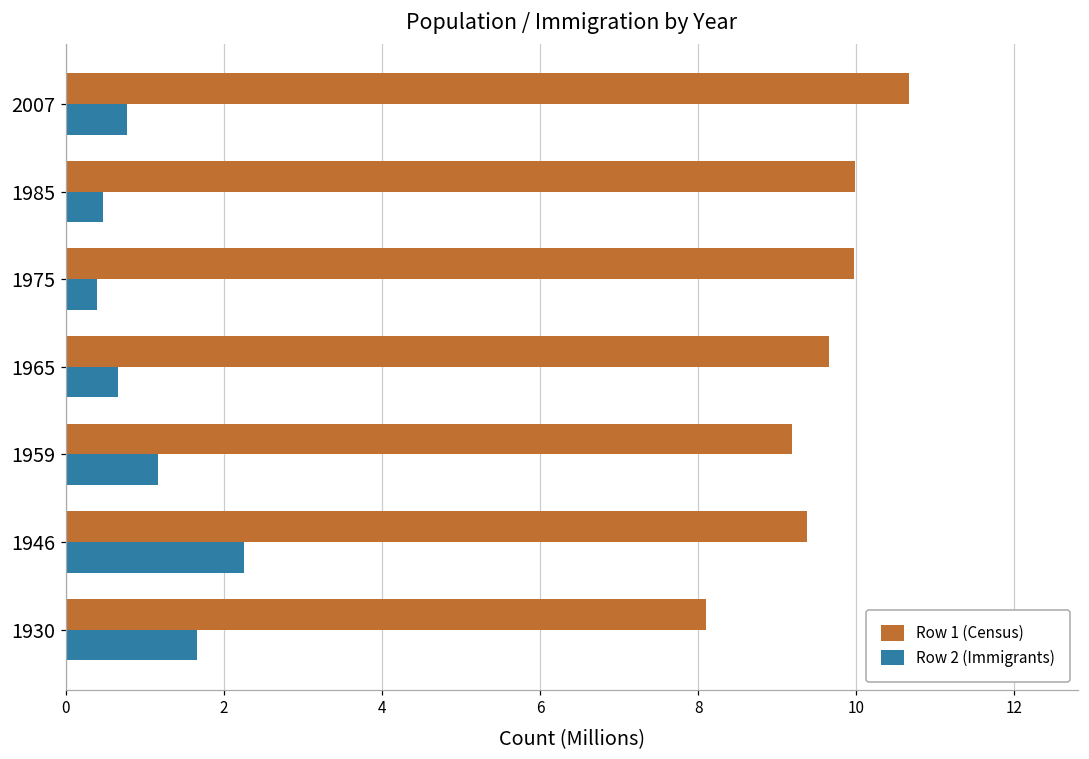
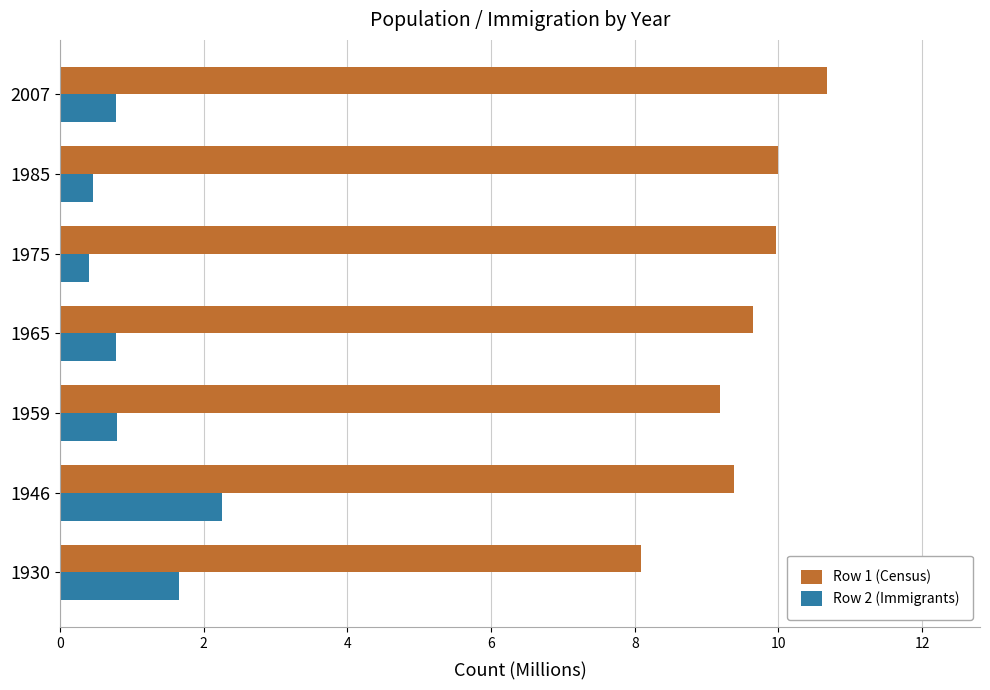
  {
    "Row 1 (Census)": {
      "2007": 10.7,
      "1985": 10.0,
      "1975": 10.0,
      "1965": 9.7,
      "1959": 9.2,
      "1946": 9.4,
      "1930": 8.1
    },
    "Row 2 (Immigrants)": {
      "2007": 0.8,
      "1985": 0.5,
      "1975": 0.4,
-     "1965": 0.7,
-     "1959": 1.2,
+     "1965": 0.8,
+     "1959": 0.8,
      "1946": 2.3,
      "1930": 1.7
    }
  }
